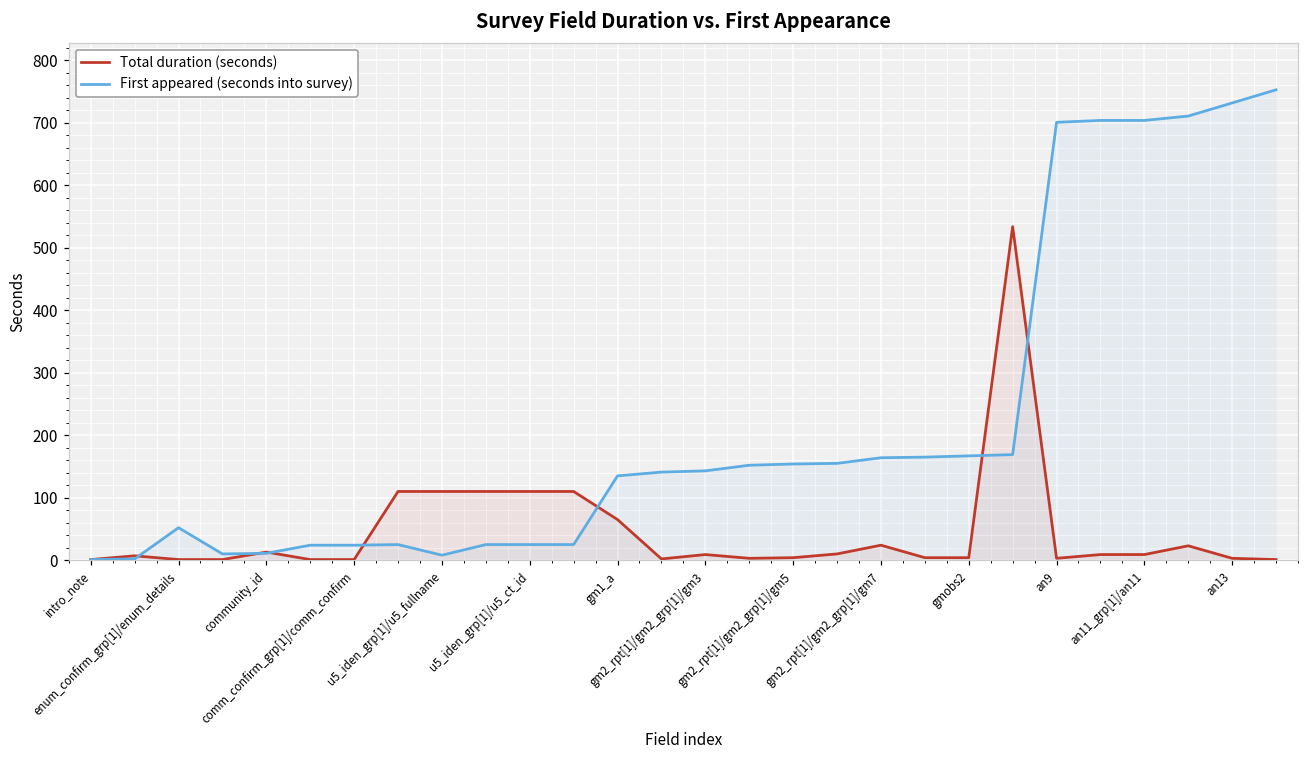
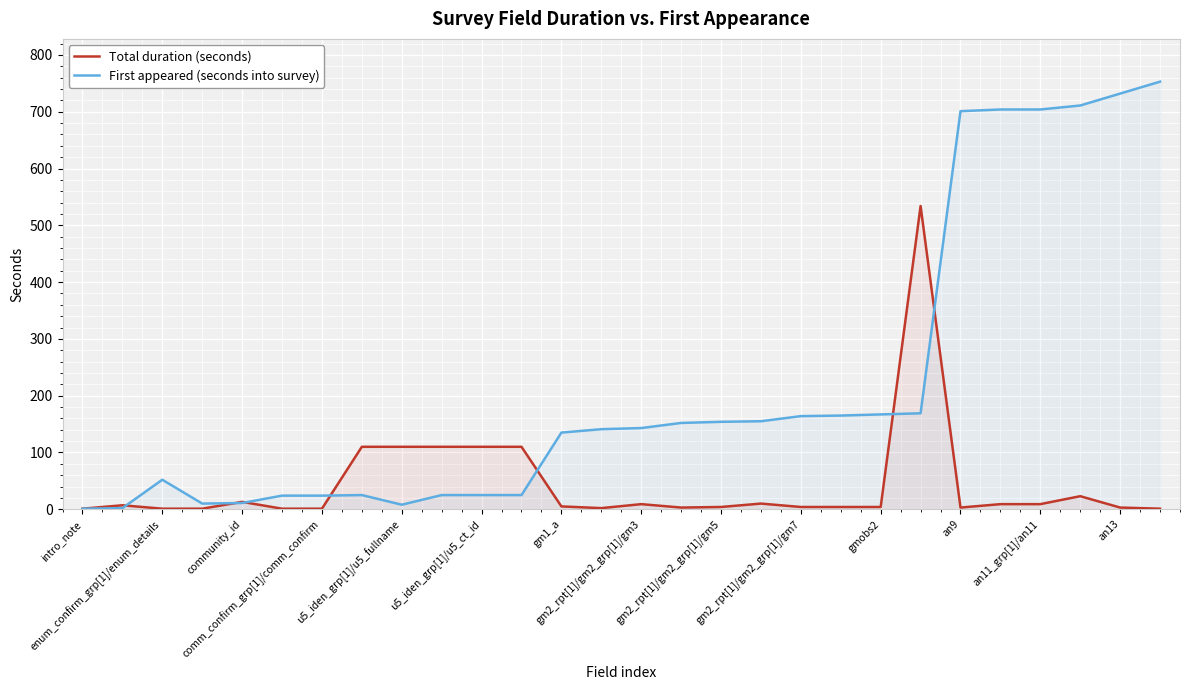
  {
    "Total duration (seconds)": {
      "enum_confirm_grp[1]/enum_details": 0,
      "comm_confirm_grp[1]/comm_confirm": 0,
      "u5_iden_grp[1]/u5_fullname": 110,
      "u5_iden_grp[1]/u5_ct_id": 110,
-     "gm1_a": 70,
+     "gm1_a": 10,
      "gm2_rpt[1]/gm2_grp[1]/gm3": 10,
      "gm2_rpt[1]/gm2_grp[1]/gm5": 0,
-     "gm2_rpt[1]/gm2_grp[1]/gm7": 20,
+     "gm2_rpt[1]/gm2_grp[1]/gm7": 0,
      "gmobs2": 0,
      "an9": 0,
      "an11_grp[1]/an11": 10,
      "an13": 0
    },
    "First appeared (seconds into survey)": {
      "enum_confirm_grp[1]/enum_details": 50,
      "comm_confirm_grp[1]/comm_confirm": 20,
      "u5_iden_grp[1]/u5_fullname": 10,
      "u5_iden_grp[1]/u5_ct_id": 30,
      "gm1_a": 140,
      "gm2_rpt[1]/gm2_grp[1]/gm3": 140,
      "gm2_rpt[1]/gm2_grp[1]/gm5": 150,
      "gm2_rpt[1]/gm2_grp[1]/gm7": 160,
      "gmobs2": 170,
      "an9": 700,
      "an11_grp[1]/an11": 700,
      "an13": 730
    }
  }
